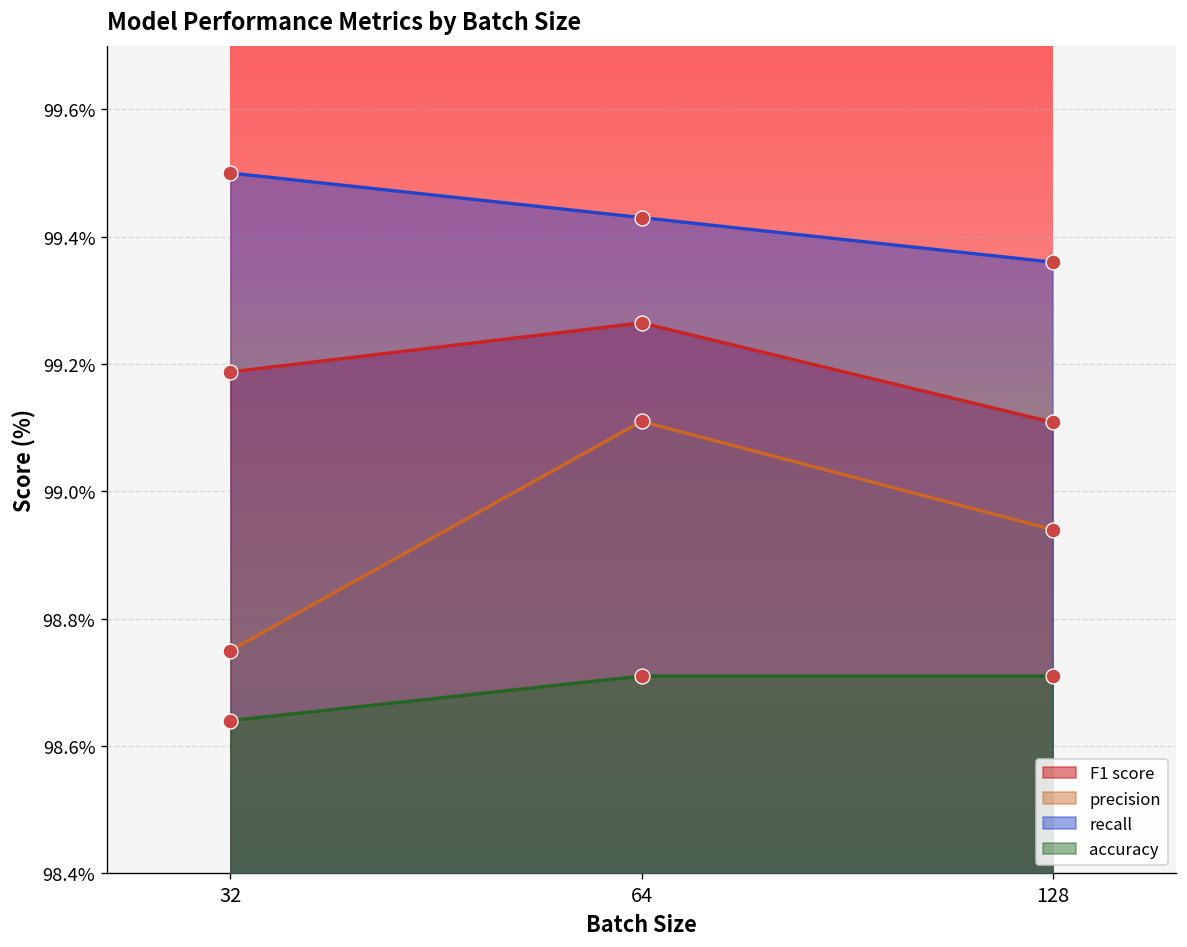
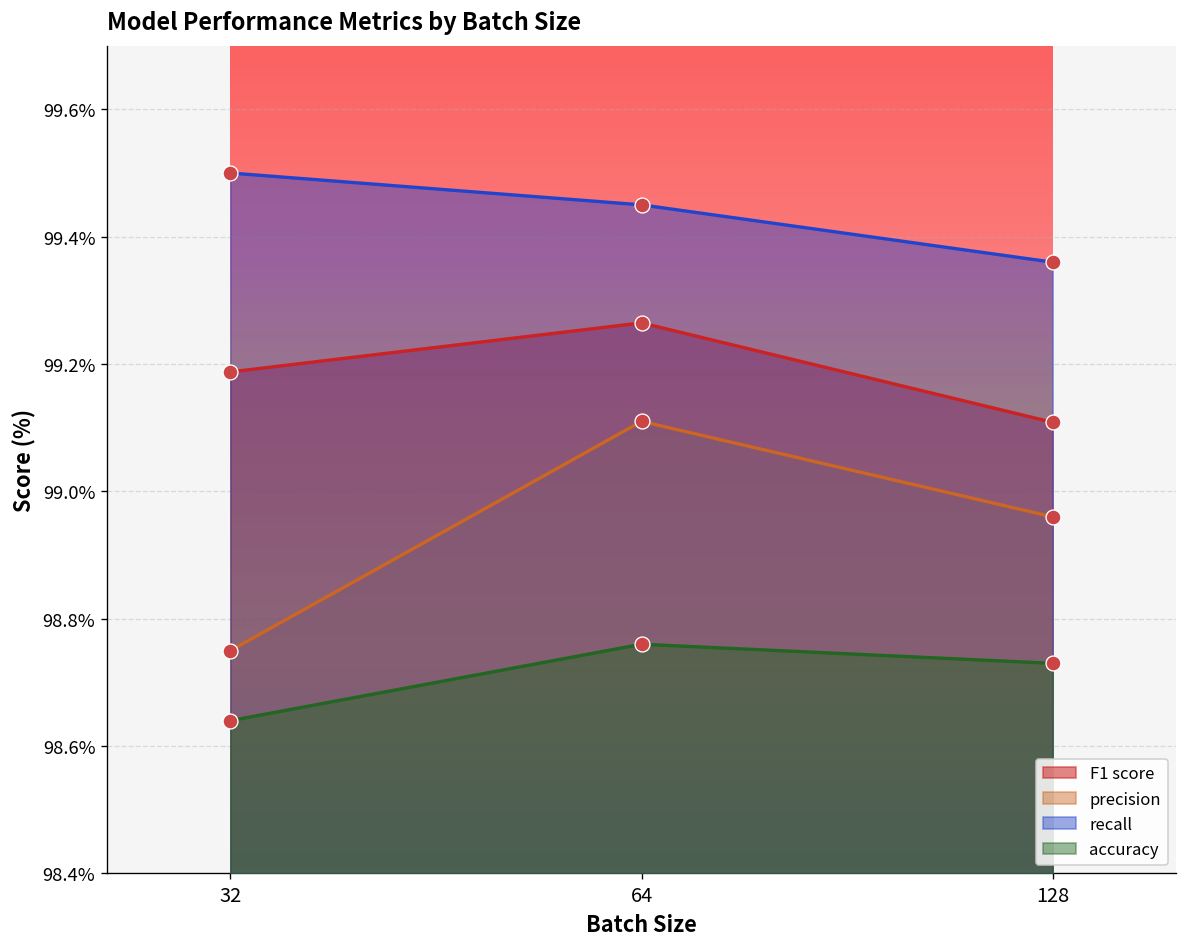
  {
    "F1 score": {
      "32": "99.19%",
      "64": "99.26%",
      "128": "99.11%"
    },
    "precision": {
      "32": "98.75%",
      "64": "99.11%",
-     "128": "98.94%"
+     "128": "98.96%"
    },
    "recall": {
      "32": "99.50%",
-     "64": "99.43%",
+     "64": "99.45%",
      "128": "99.36%"
    },
    "accuracy": {
      "32": "98.64%",
-     "64": "98.71%",
-     "128": "98.71%"
+     "64": "98.76%",
+     "128": "98.73%"
    }
  }
